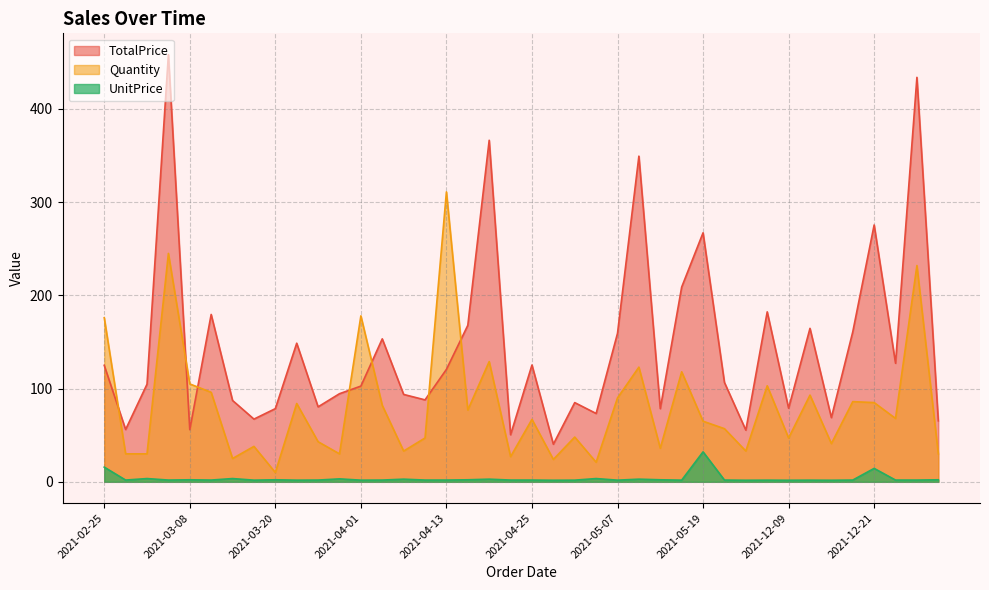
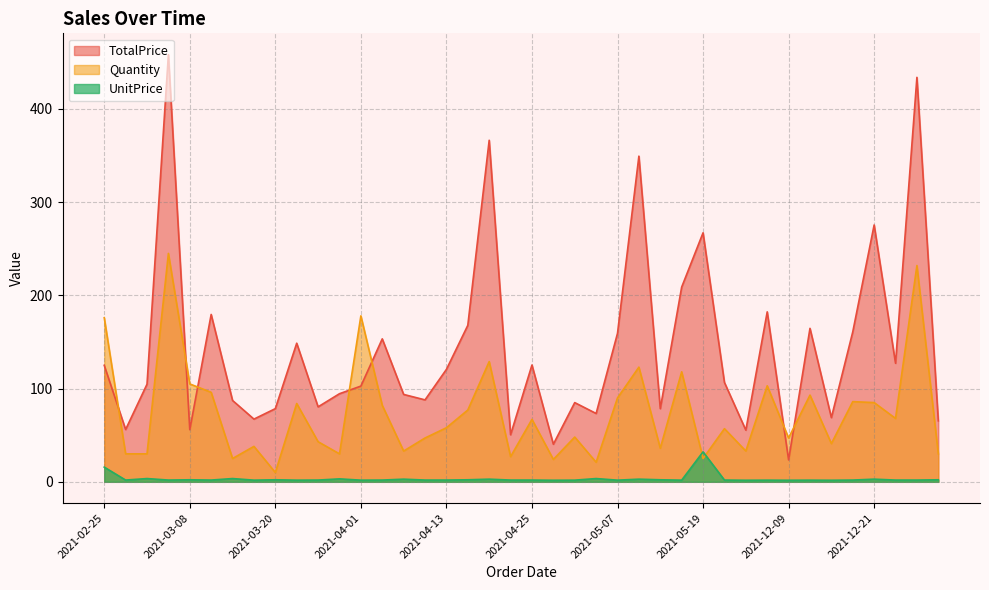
  {
    "TotalPrice": {
      "2021-02-25": 120,
      "2021-03-08": 60,
      "2021-03-20": 80,
      "2021-04-01": 100,
      "2021-04-13": 120,
      "2021-04-25": 130,
      "2021-05-07": 160,
      "2021-05-19": 270,
-     "2021-12-09": 80,
+     "2021-12-09": 20,
      "2021-12-21": 280
    },
    "Quantity": {
      "2021-02-25": 180,
      "2021-03-08": 110,
      "2021-03-20": 10,
      "2021-04-01": 180,
-     "2021-04-13": 310,
+     "2021-04-13": 60,
      "2021-04-25": 70,
      "2021-05-07": 90,
-     "2021-05-19": 70,
+     "2021-05-19": 30,
      "2021-12-09": 50,
      "2021-12-21": 90
    },
    "UnitPrice": {
      "2021-02-25": 20,
      "2021-03-08": 0,
      "2021-03-20": 0,
      "2021-04-01": 0,
      "2021-04-13": 0,
      "2021-04-25": 0,
      "2021-05-07": 0,
      "2021-05-19": 30,
      "2021-12-09": 0,
-     "2021-12-21": 10
+     "2021-12-21": 0
    }
  }
